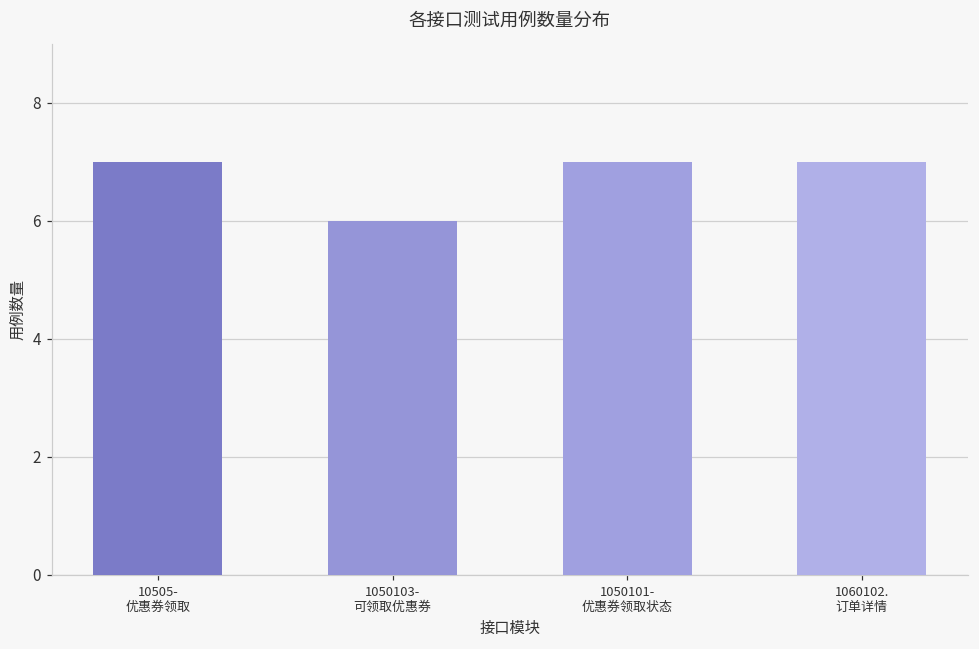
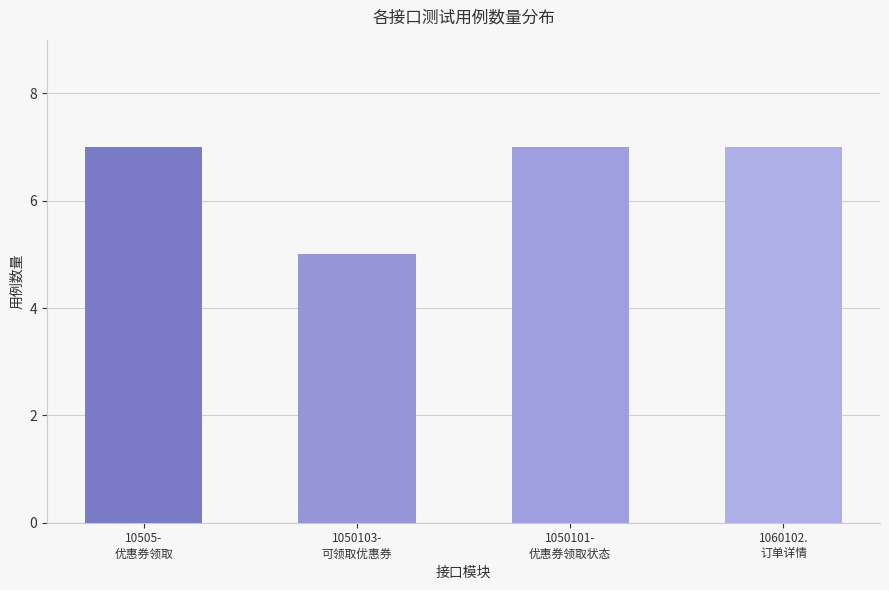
  {
    "10505- 优惠券领取": 7,
-   "1050103- 可领取优惠券": 6,
+   "1050103- 可领取优惠券": 5,
    "1050101- 优惠券领取状态": 7,
    "1060102. 订单详情": 7
  }
